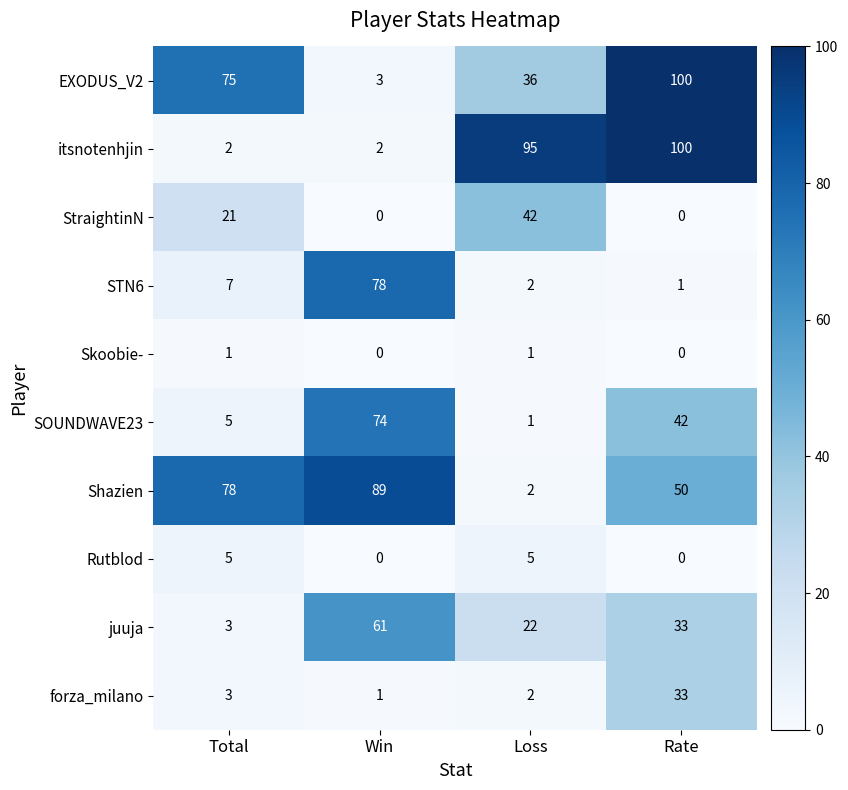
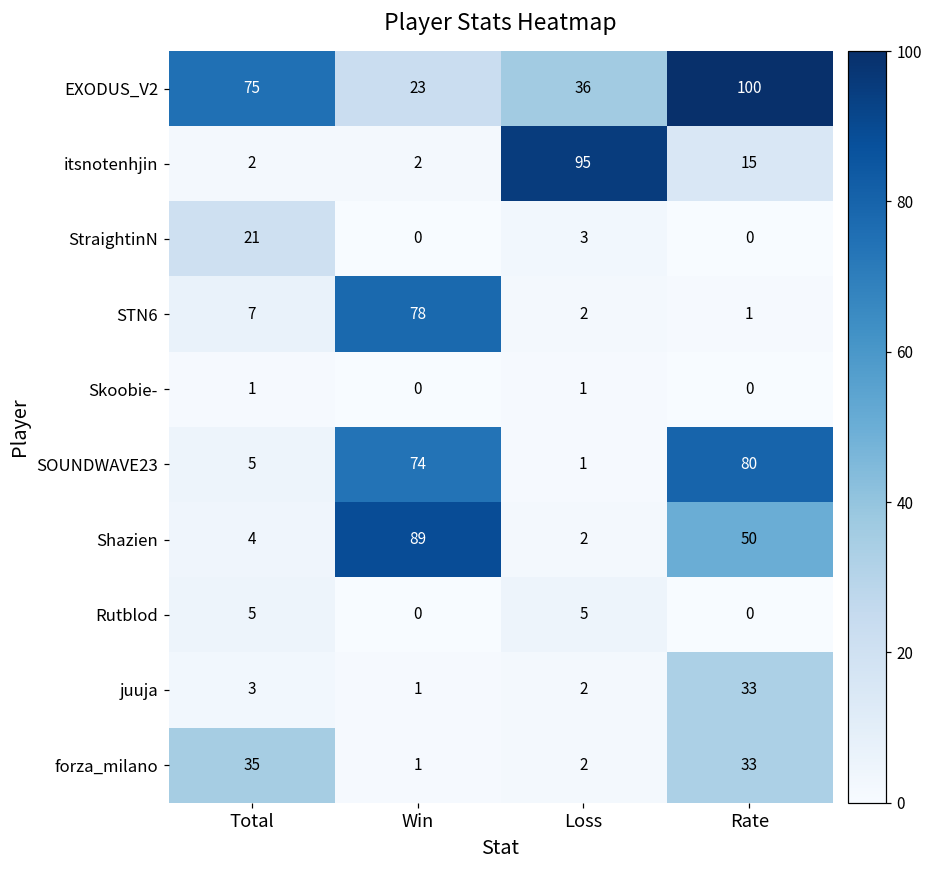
  {
    "EXODUS_V2": {
      "Total": 75,
-     "Win": 3,
+     "Win": 23,
      "Loss": 36,
      "Rate": 100
    },
    "itsnotenhjin": {
      "Total": 2,
      "Win": 2,
      "Loss": 95,
-     "Rate": 100
+     "Rate": 15
    },
    "StraightinN": {
      "Total": 21,
      "Win": 0,
-     "Loss": 42,
+     "Loss": 3,
      "Rate": 0
    },
    "STN6": {
      "Total": 7,
      "Win": 78,
      "Loss": 2,
      "Rate": 1
    },
    "Skoobie-": {
      "Total": 1,
      "Win": 0,
      "Loss": 1,
      "Rate": 0
    },
    "SOUNDWAVE23": {
      "Total": 5,
      "Win": 74,
      "Loss": 1,
-     "Rate": 42
+     "Rate": 80
    },
    "Shazien": {
-     "Total": 78,
+     "Total": 4,
      "Win": 89,
      "Loss": 2,
      "Rate": 50
    },
    "Rutblod": {
      "Total": 5,
      "Win": 0,
      "Loss": 5,
      "Rate": 0
    },
    "juuja": {
      "Total": 3,
-     "Win": 61,
-     "Loss": 22,
+     "Win": 1,
+     "Loss": 2,
      "Rate": 33
    },
    "forza_milano": {
-     "Total": 3,
+     "Total": 35,
      "Win": 1,
      "Loss": 2,
      "Rate": 33
    }
  }
